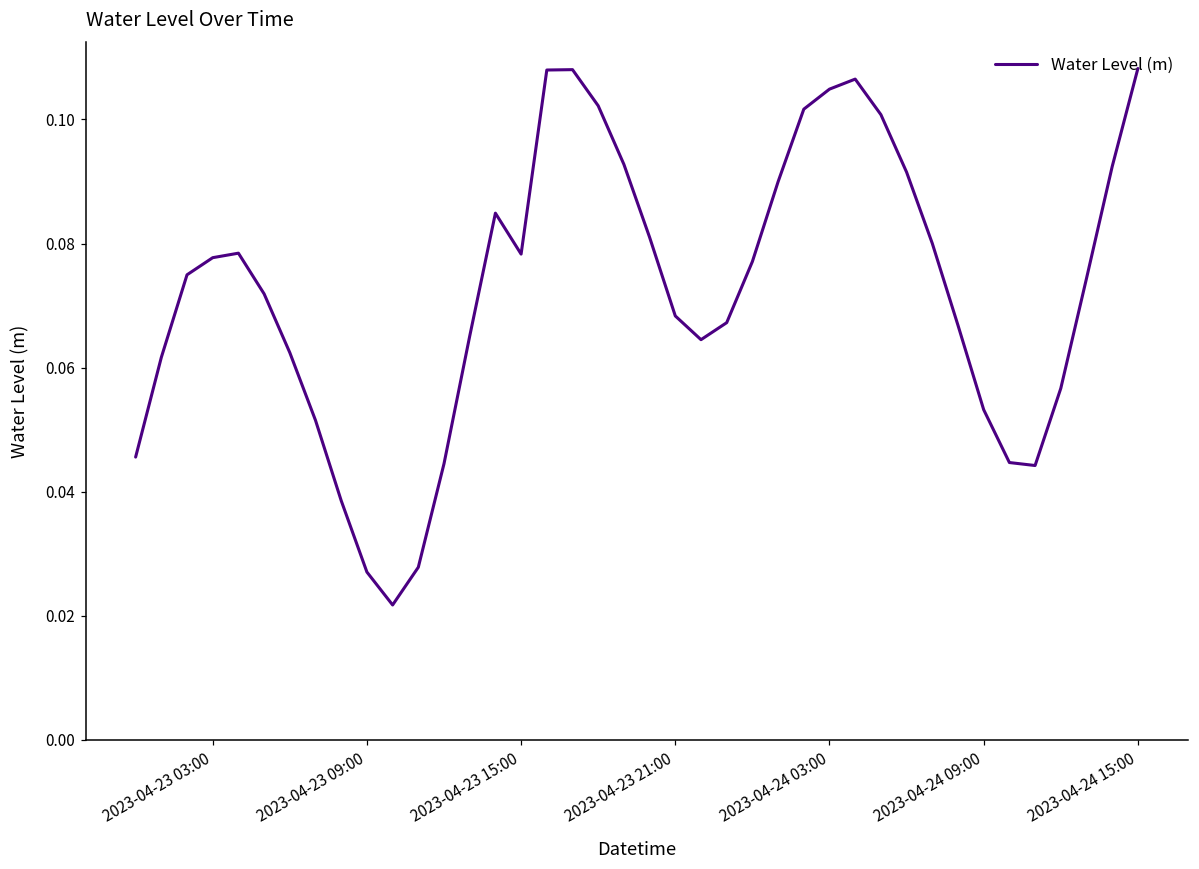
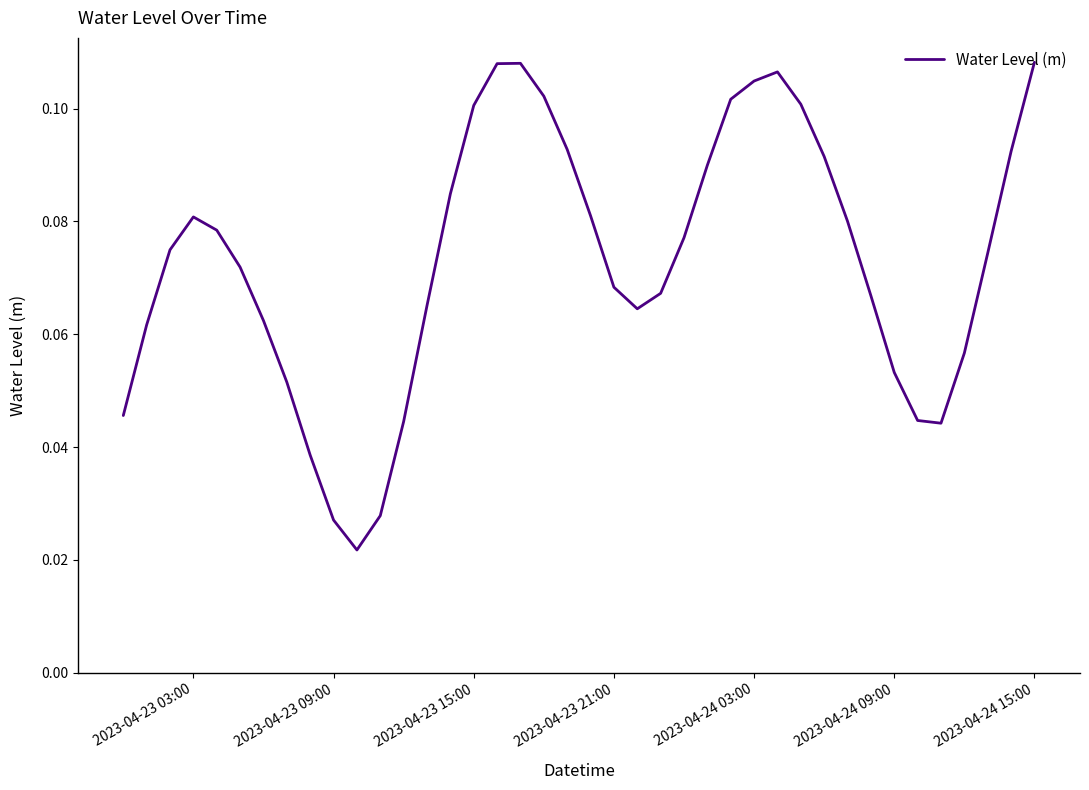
  {
-   "2023-04-23 03:00": 0.078,
+   "2023-04-23 03:00": 0.081,
    "2023-04-23 09:00": 0.027,
-   "2023-04-23 15:00": 0.078,
+   "2023-04-23 15:00": 0.101,
    "2023-04-23 21:00": 0.068,
    "2023-04-24 03:00": 0.105,
    "2023-04-24 09:00": 0.053,
    "2023-04-24 15:00": 0.108
  }
